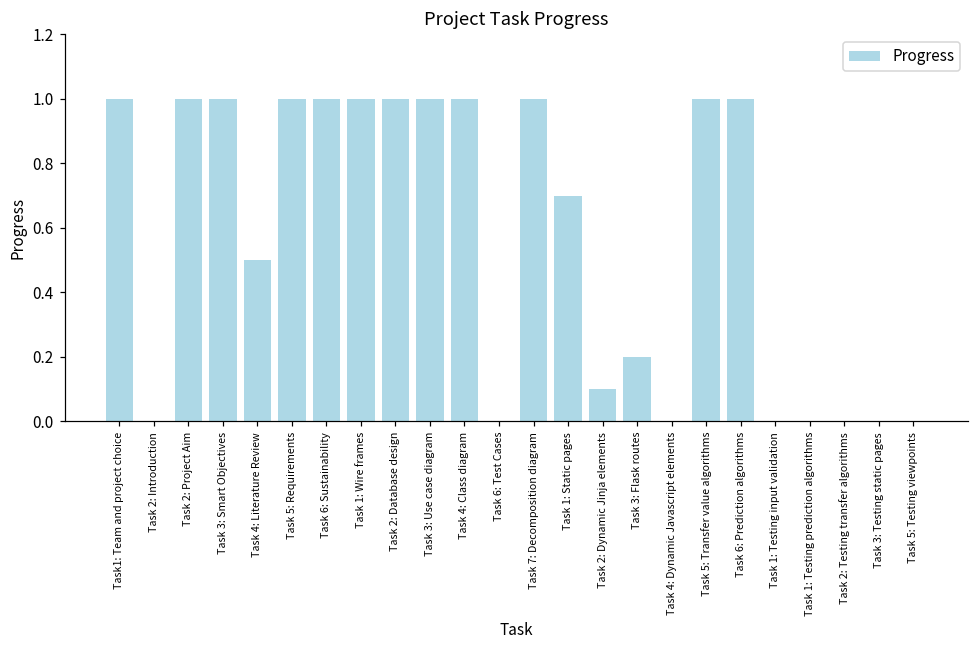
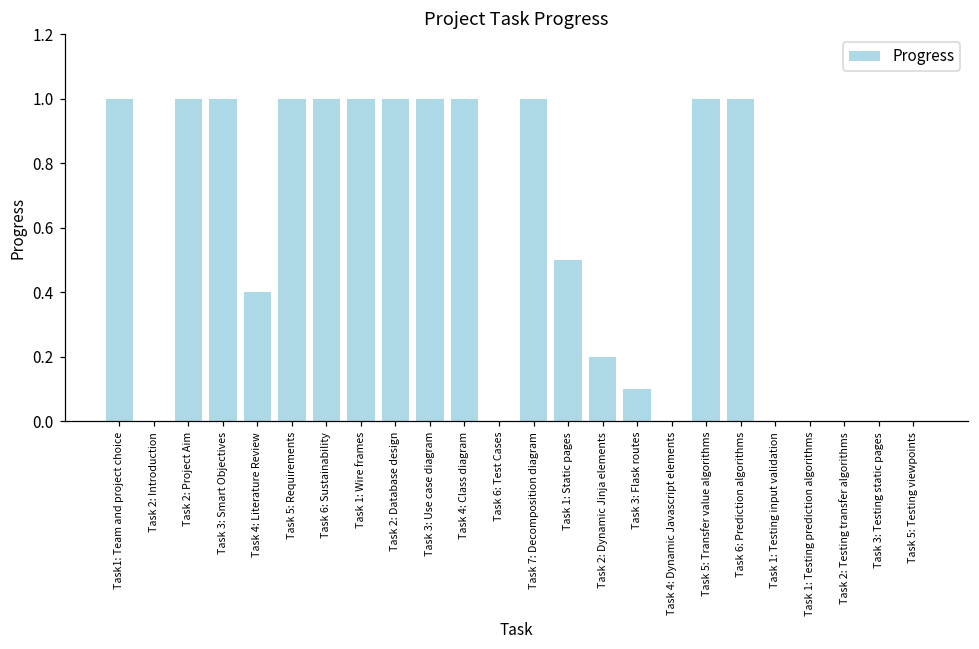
  {
    "Task1: Team and project choice": 1.0,
    "Task 2: Introduction": 0.0,
    "Task 2: Project Aim": 1.0,
    "Task 3: Smart Objectives": 1.0,
-   "Task 4: Literature Review": 0.5,
+   "Task 4: Literature Review": 0.4,
    "Task 5: Requirements": 1.0,
    "Task 6: Sustainability": 1.0,
    "Task 1: Wire frames": 1.0,
    "Task 2: Database design": 1.0,
    "Task 3: Use case diagram": 1.0,
    "Task 4: Class diagram": 1.0,
    "Task 6: Test Cases": 0.0,
    "Task 7: Decomposition diagram": 1.0,
-   "Task 1: Static pages": 0.7,
-   "Task 2: Dynamic Jinja elements": 0.1,
-   "Task 3: Flask routes": 0.2,
+   "Task 1: Static pages": 0.5,
+   "Task 2: Dynamic Jinja elements": 0.2,
+   "Task 3: Flask routes": 0.1,
    "Task 4: Dynamic Javascript elements": 0.0,
    "Task 5: Transfer value algorithms": 1.0,
    "Task 6: Prediction algorithms": 1.0,
    "Task 1: Testing input validation": 0.0,
    "Task 1: Testing prediction algorithms": 0.0,
    "Task 2: Testing transfer algorithms": 0.0,
    "Task 3: Testing static pages": 0.0,
    "Task 5: Testing viewpoints": 0.0
  }
